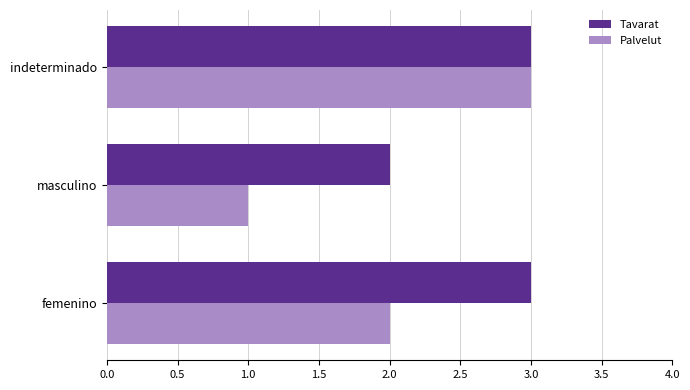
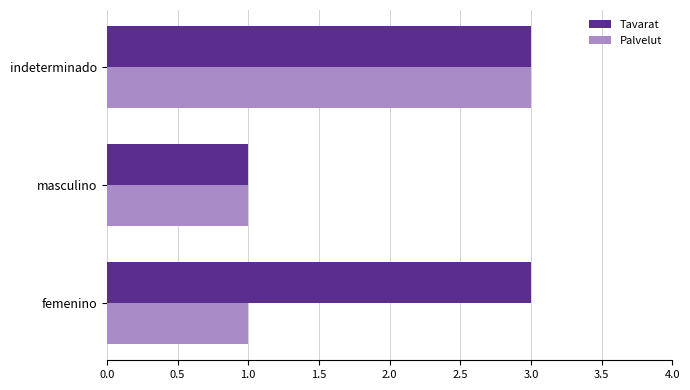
  {
    "Tavarat": {
      "indeterminado": 3,
-     "masculino": 2,
+     "masculino": 1,
      "femenino": 3
    },
    "Palvelut": {
      "indeterminado": 3,
      "masculino": 1,
-     "femenino": 2
+     "femenino": 1
    }
  }
